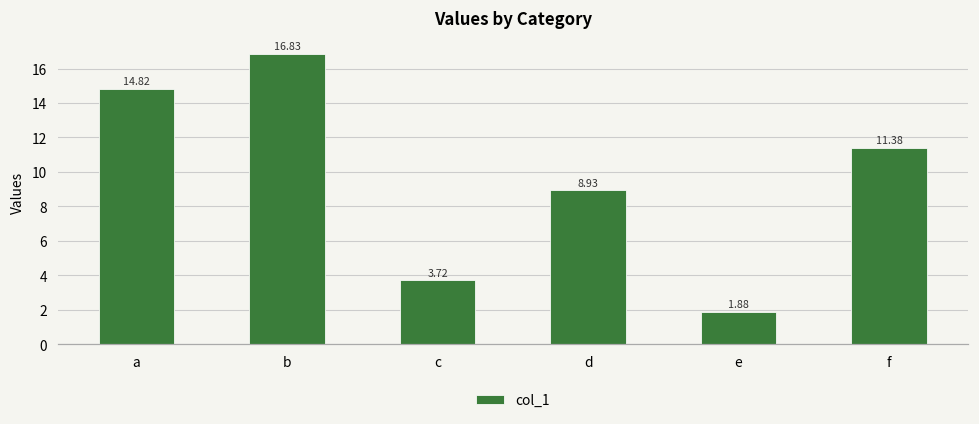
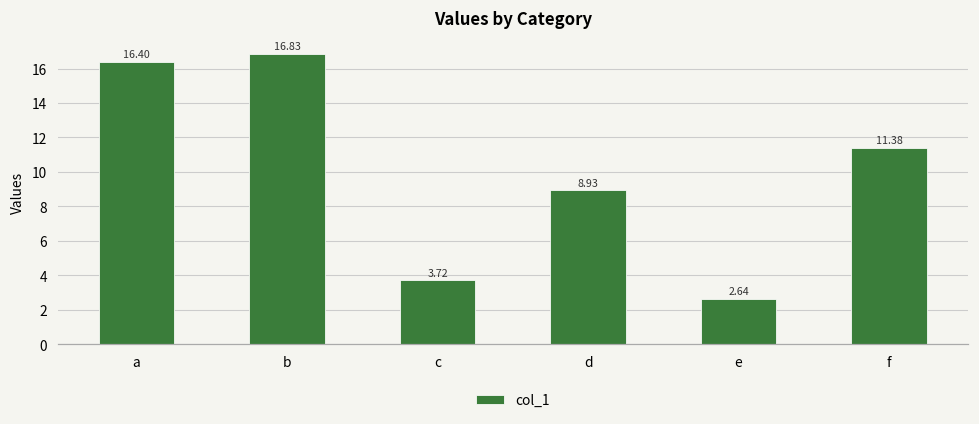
  {
-   "a": 14.82,
+   "a": 16.40,
    "b": 16.83,
    "c": 3.72,
    "d": 8.93,
-   "e": 1.88,
+   "e": 2.64,
    "f": 11.38
  }
